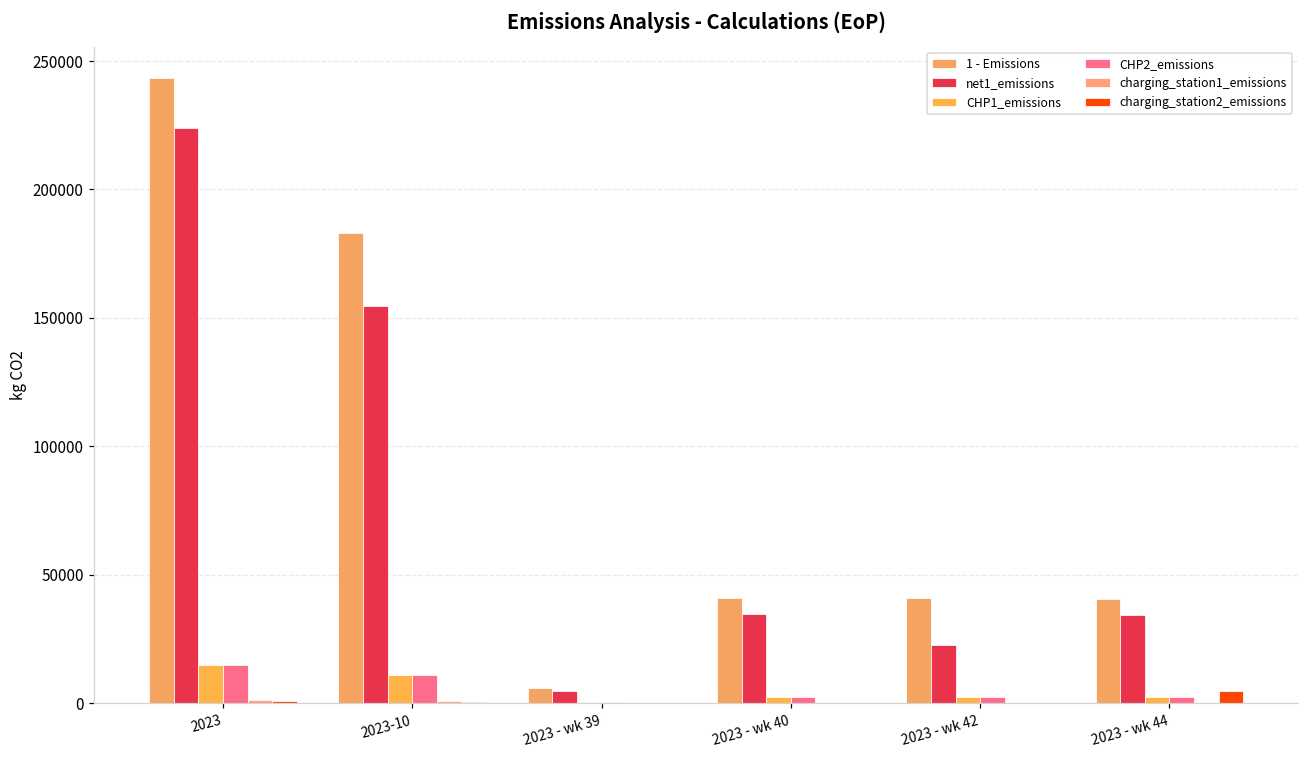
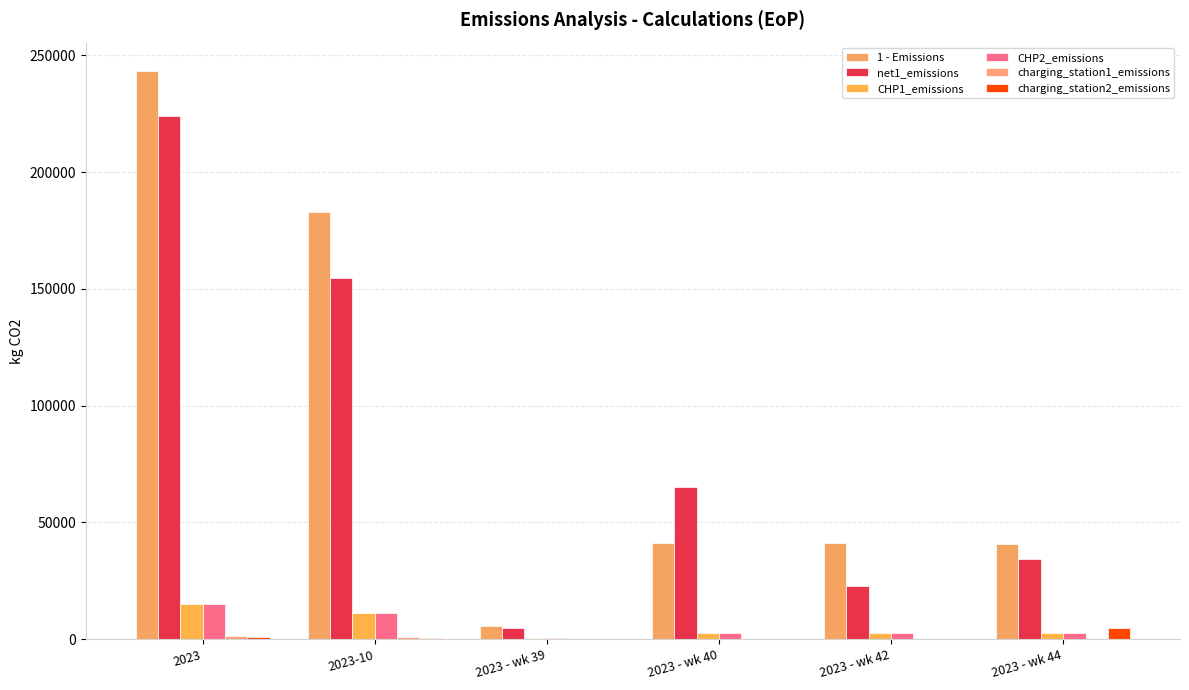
  {
    "net1_emissions": {
      "2023": 224000,
      "2023-10": 154000,
      "2023 - wk 39": 5000,
-     "2023 - wk 40": 35000,
+     "2023 - wk 40": 65000,
      "2023 - wk 42": 23000,
      "2023 - wk 44": 34000
    },
    "charging_station2_emissions": {
      "2023 - wk 44": 5000
    }
  }
